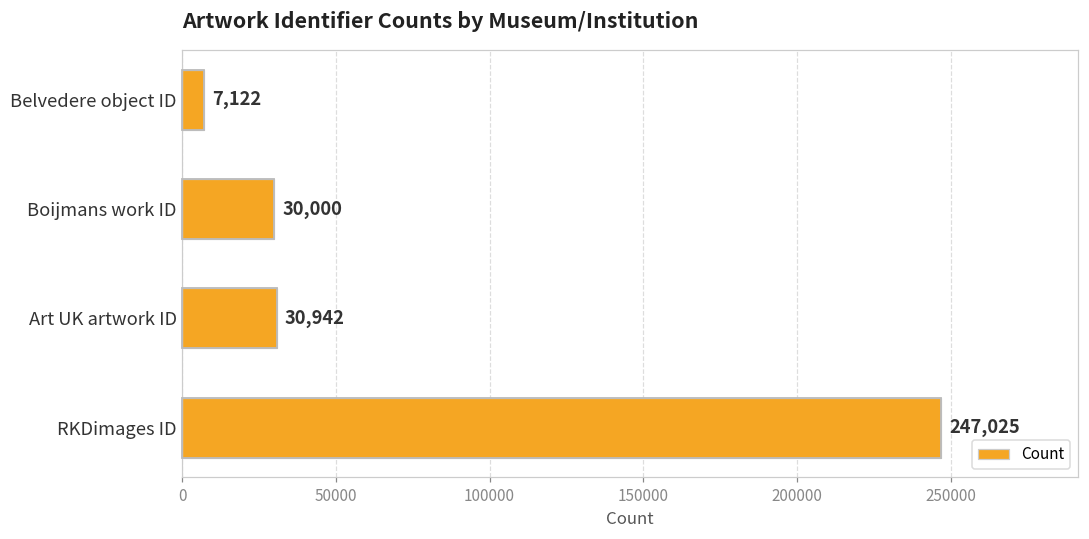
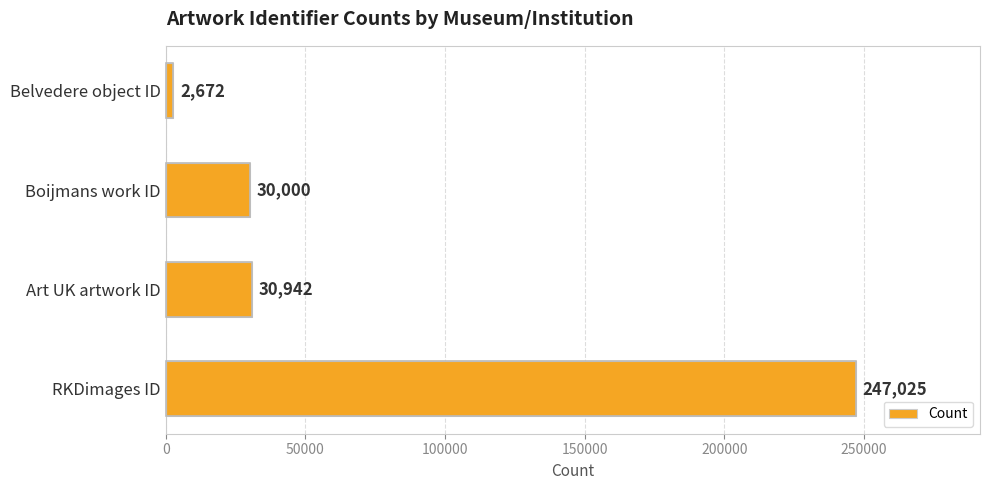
  {
-   "Belvedere object ID": "7,122",
+   "Belvedere object ID": "2,672",
    "Boijmans work ID": "30,000",
    "Art UK artwork ID": "30,942",
    "RKDimages ID": "247,025"
  }
